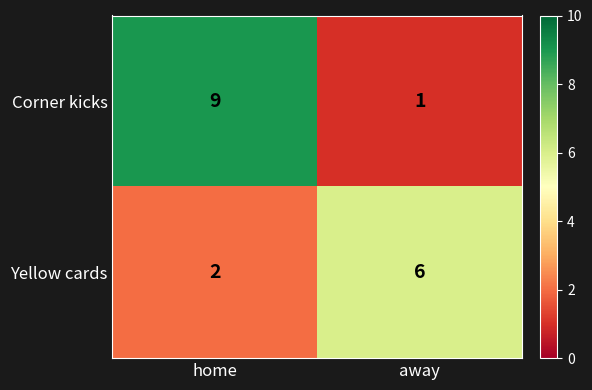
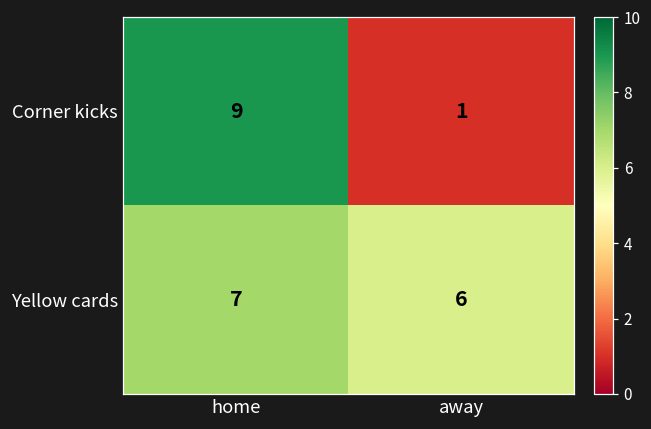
  {
    "Corner kicks": {
      "home": 9,
      "away": 1
    },
    "Yellow cards": {
-     "home": 2,
+     "home": 7,
      "away": 6
    }
  }
